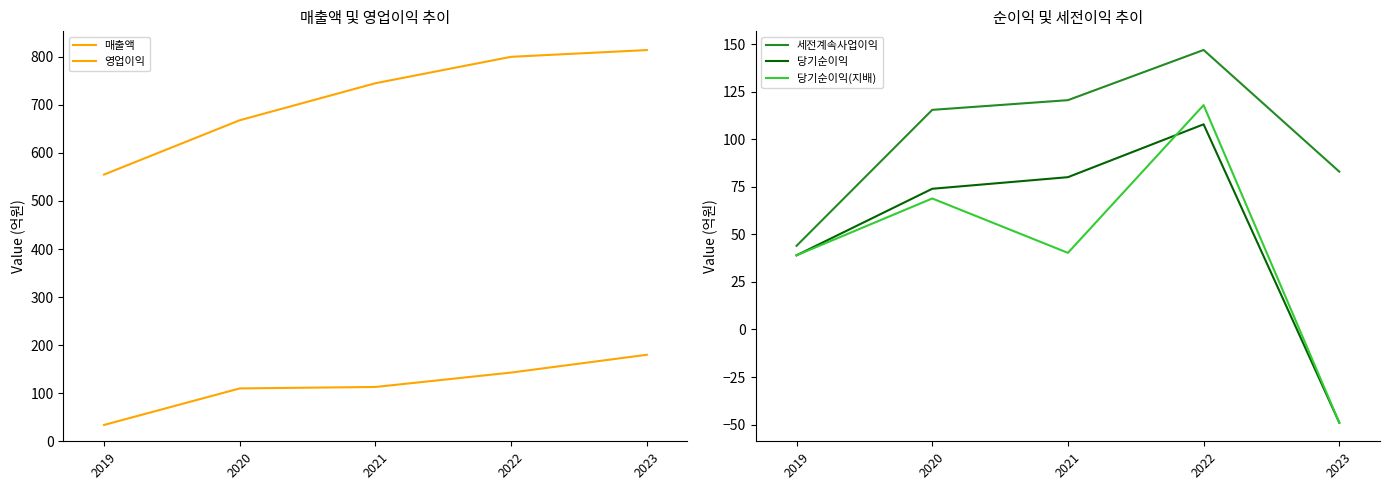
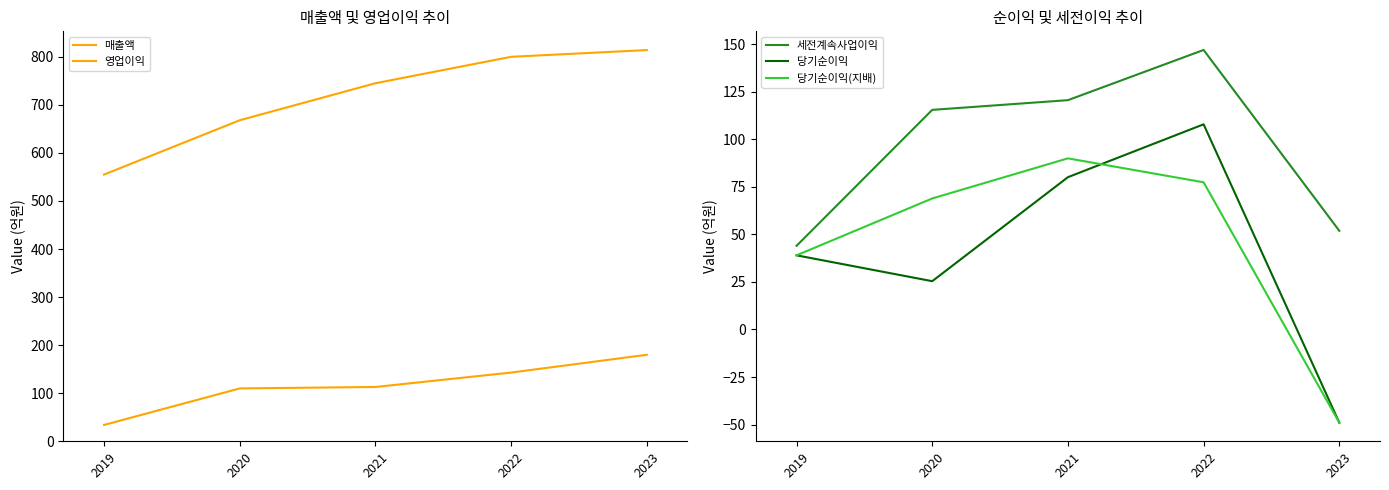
  {
    "순이익 및 세전이익 추이": {
      "세전계속사업이익": {
        "2019": 44,
        "2020": 116,
        "2021": 121,
        "2022": 147,
-       "2023": 83
+       "2023": 52
      },
      "당기순이익": {
-       "2020": 74,
+       "2020": 25,
        "2021": 80,
        "2022": 108
      },
      "당기순이익(지배)": {
        "2020": 69,
-       "2021": 40,
-       "2022": 118
+       "2021": 90,
+       "2022": 77
      }
    }
  }
